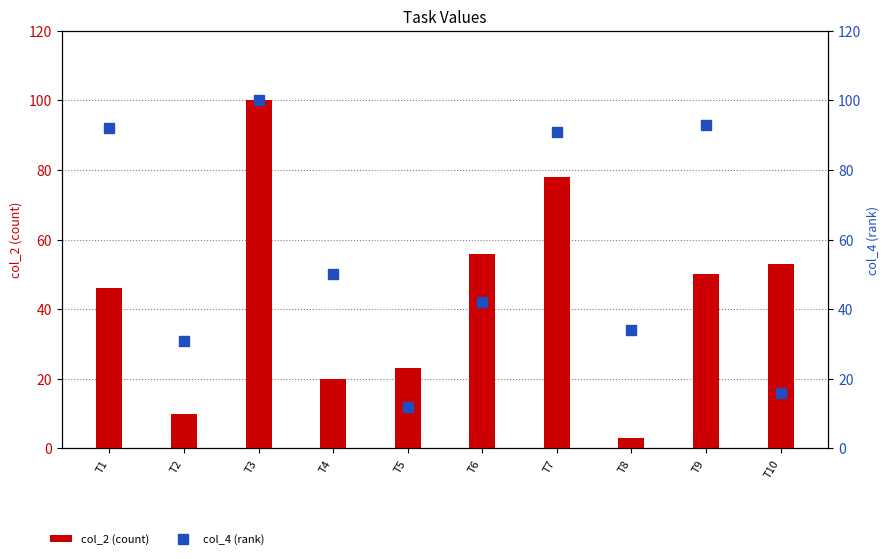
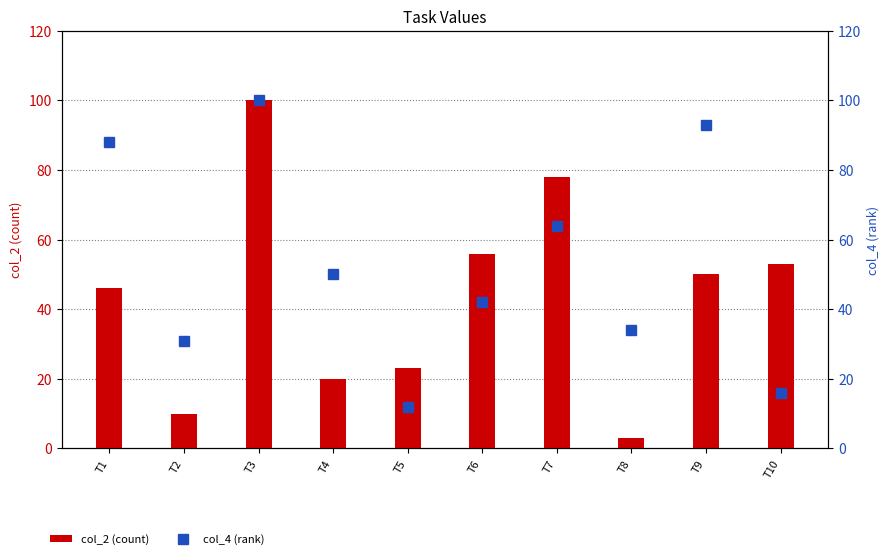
  {
    "col_2 (count)": {
      "T1": 46,
      "T2": 10,
      "T3": 100,
      "T4": 20,
      "T5": 23,
      "T6": 56,
      "T7": 78,
      "T8": 3,
      "T9": 50,
      "T10": 53
    },
    "col_4 (rank)": {
-     "T1": 92,
+     "T1": 88,
      "T2": 31,
      "T3": 100,
      "T4": 50,
      "T5": 12,
      "T6": 42,
-     "T7": 91,
+     "T7": 64,
      "T8": 34,
      "T9": 93,
      "T10": 16
    }
  }
